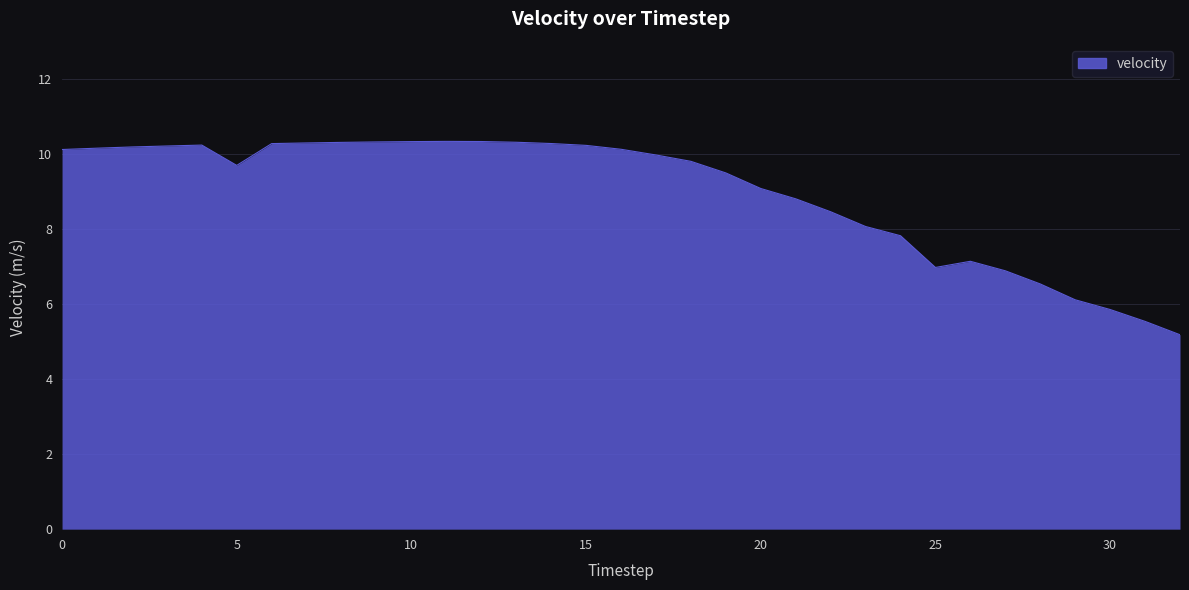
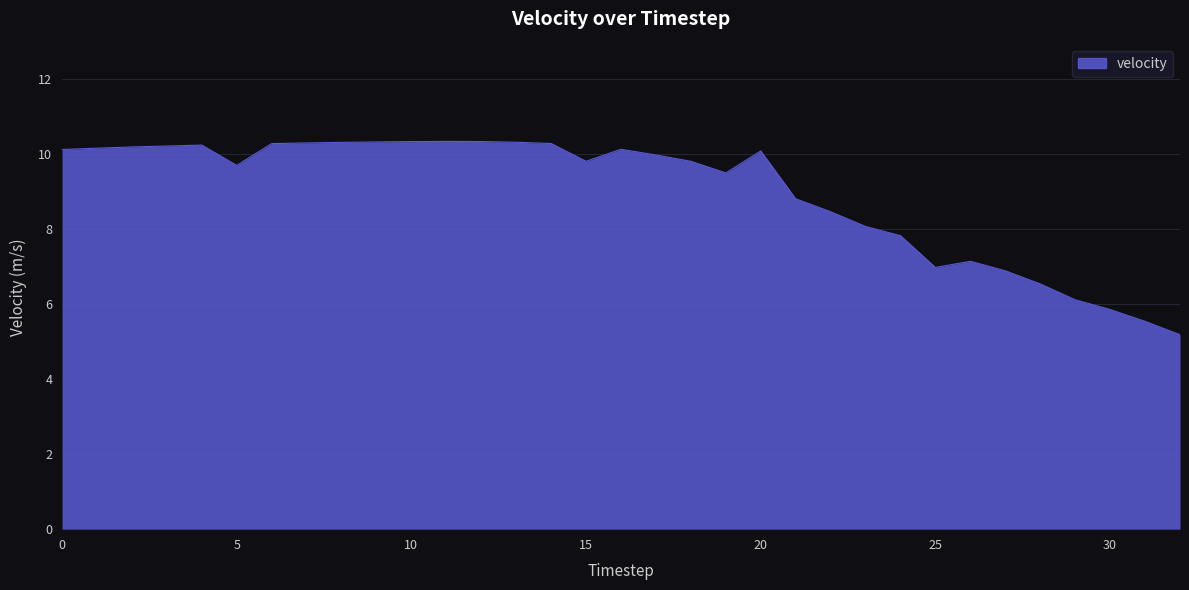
  {
    "0": 10.1,
    "5": 9.7,
    "10": 10.3,
-   "15": 10.2,
-   "20": 9.1,
+   "15": 9.8,
+   "20": 10.1,
    "25": 7.0,
    "30": 5.9
  }
